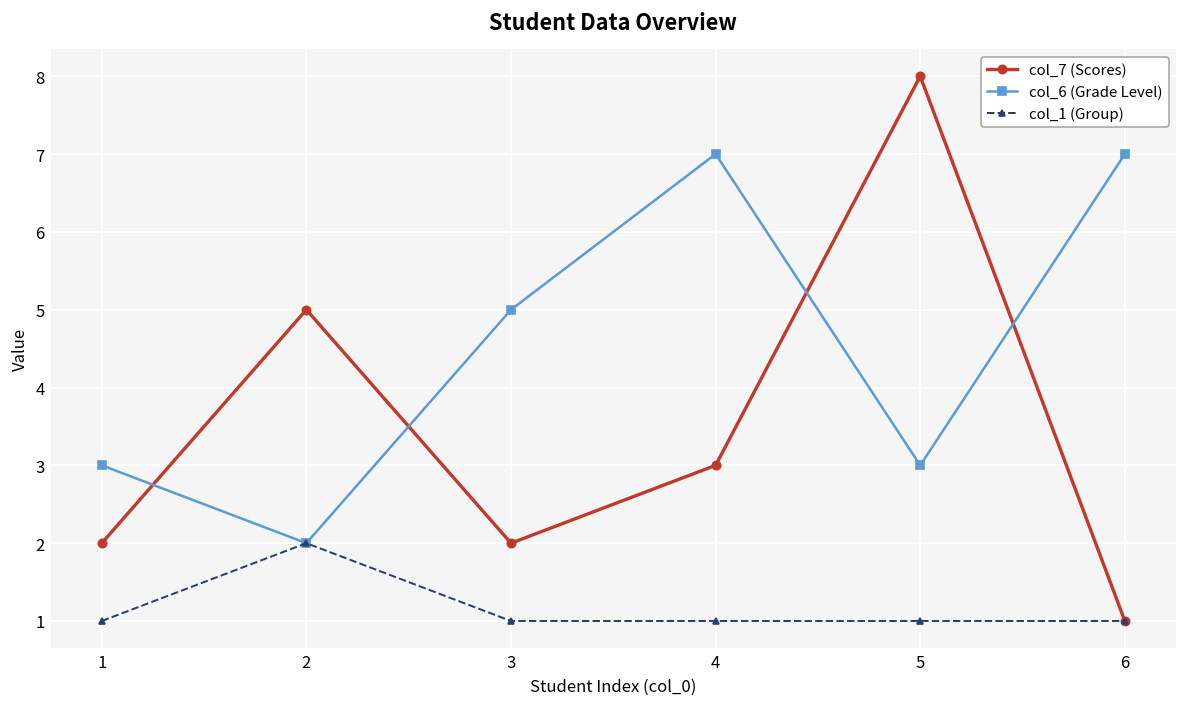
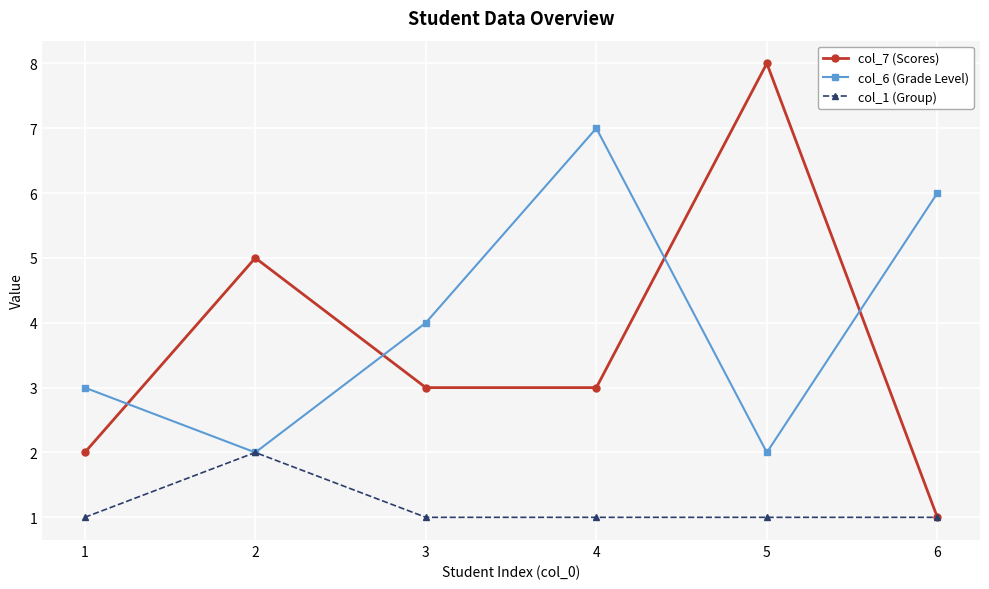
  {
    "col_7 (Scores)": {
      "1": 2,
      "2": 5,
-     "3": 2,
+     "3": 3,
      "4": 3,
      "5": 8
    },
    "col_6 (Grade Level)": {
      "1": 3,
-     "3": 5,
+     "3": 4,
      "4": 7,
-     "5": 3,
-     "6": 7
+     "5": 2,
+     "6": 6
    },
    "col_1 (Group)": {
      "1": 1,
      "3": 1,
      "4": 1,
      "5": 1
    }
  }
